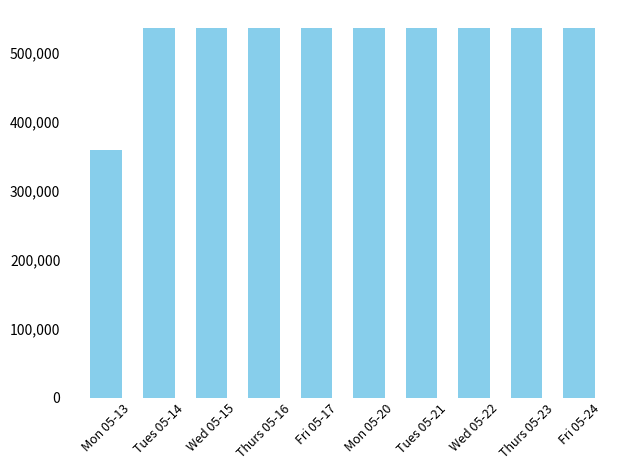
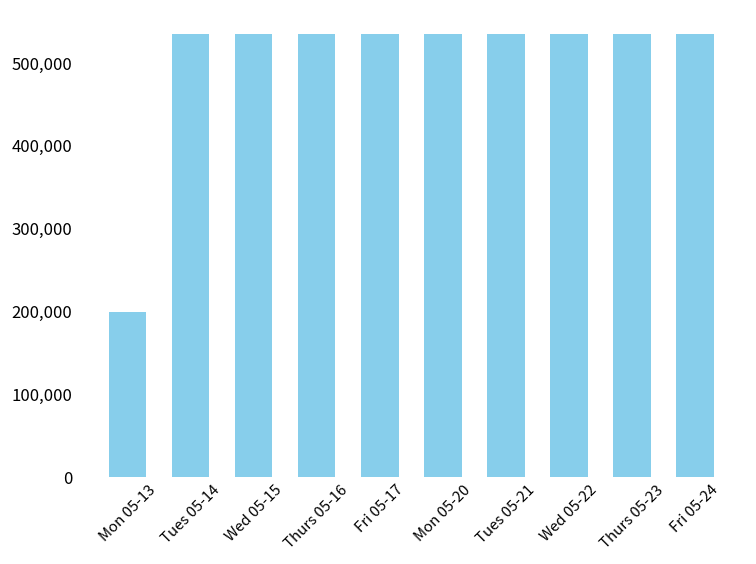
  {
-   "Mon 05-13": "360,000",
+   "Mon 05-13": "200,000",
    "Tues 05-14": "540,000",
    "Wed 05-15": "540,000",
    "Thurs 05-16": "540,000",
    "Fri 05-17": "540,000",
    "Mon 05-20": "540,000",
    "Tues 05-21": "540,000",
    "Wed 05-22": "540,000",
    "Thurs 05-23": "540,000",
    "Fri 05-24": "540,000"
  }
